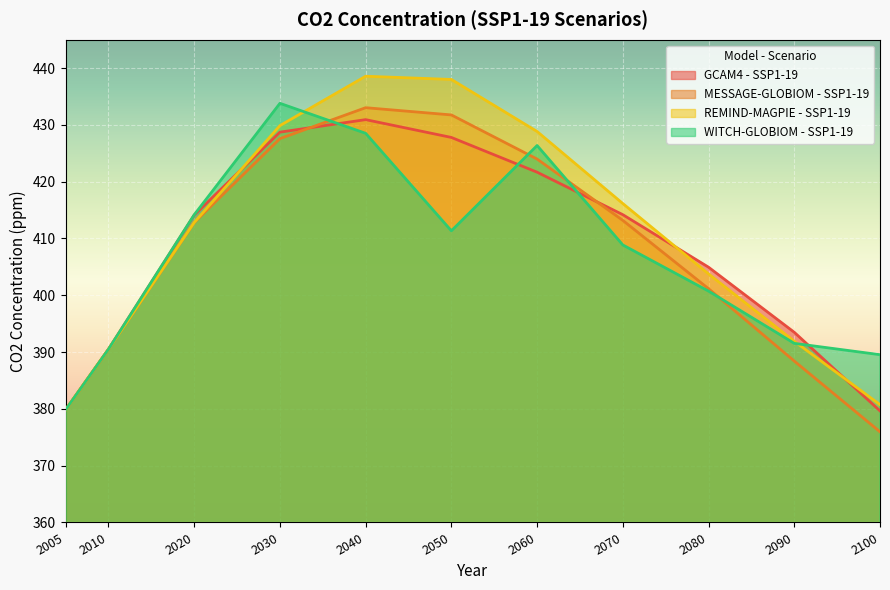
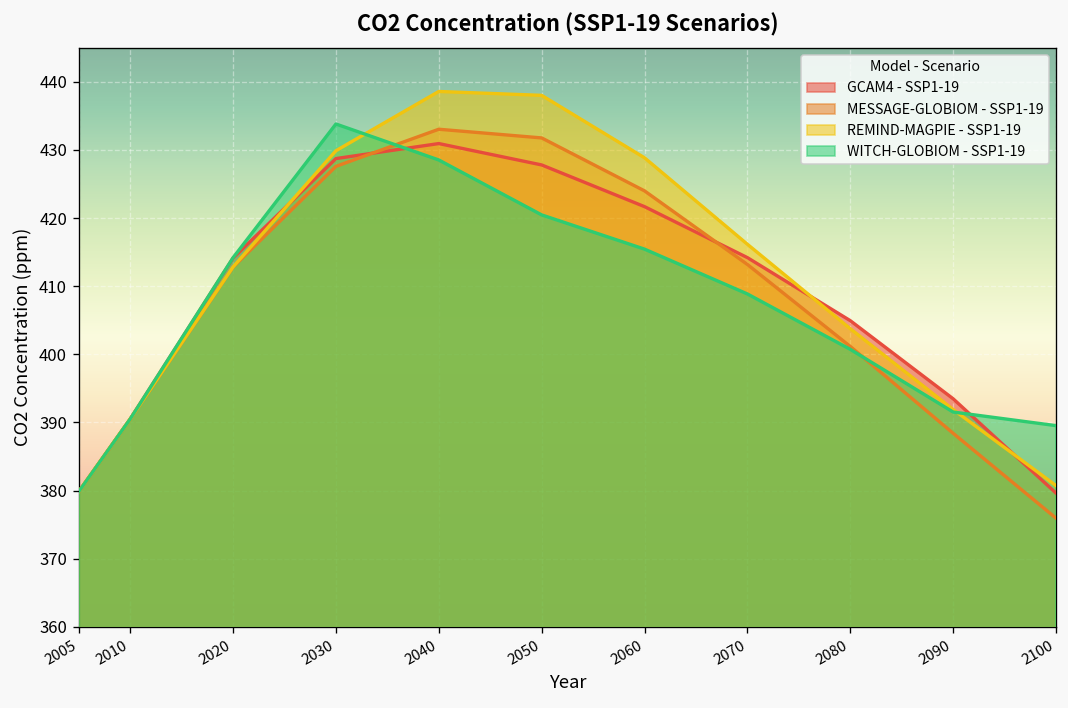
  {
    "WITCH-GLOBIOM - SSP1-19": {
      "2030": 434,
      "2040": 429,
-     "2050": 411,
-     "2060": 426,
+     "2050": 420,
+     "2060": 415,
      "2070": 409,
      "2100": 390
    }
  }
